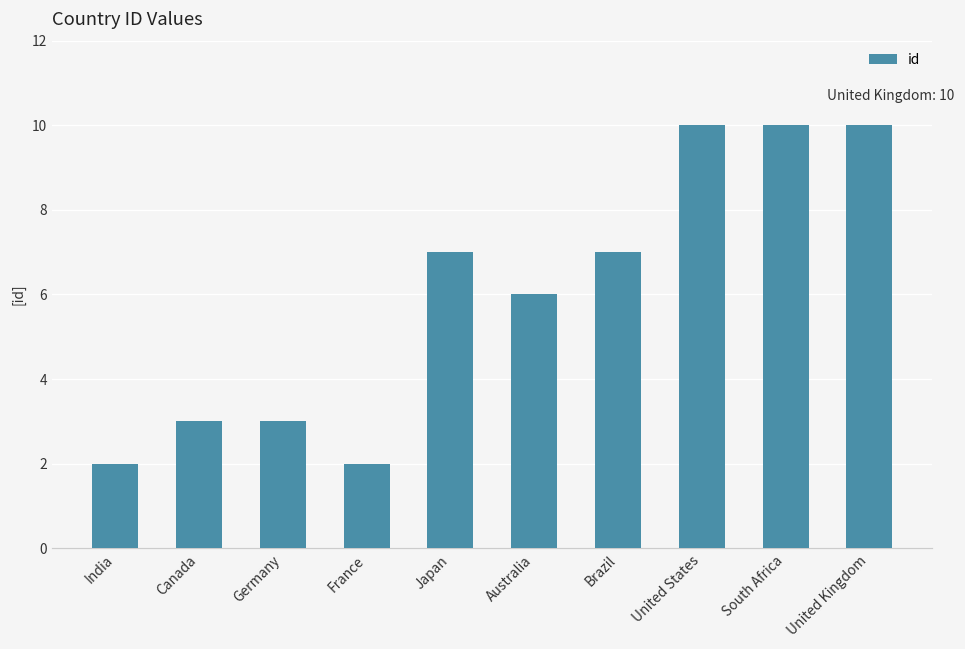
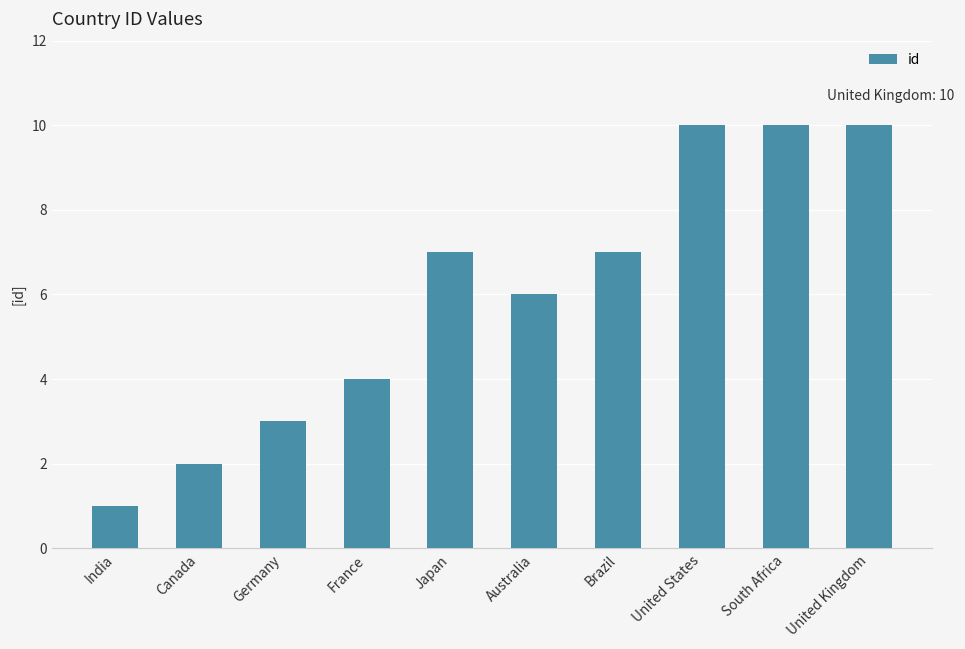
  {
-   "India": 2,
-   "Canada": 3,
+   "India": 1,
+   "Canada": 2,
    "Germany": 3,
-   "France": 2,
+   "France": 4,
    "Japan": 7,
    "Australia": 6,
    "Brazil": 7,
    "United States": 10,
    "South Africa": 10
  }
